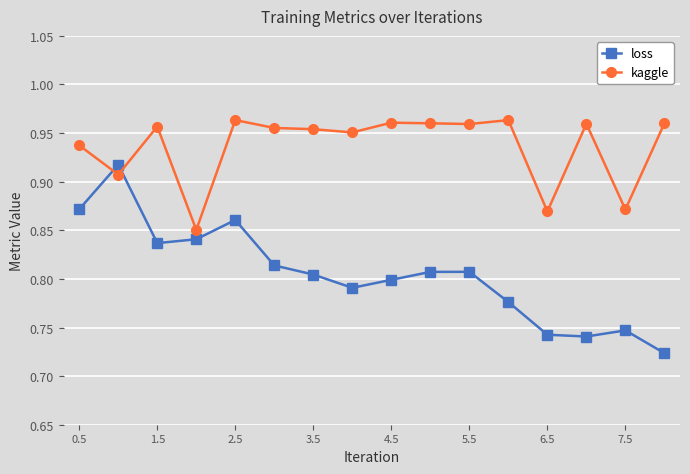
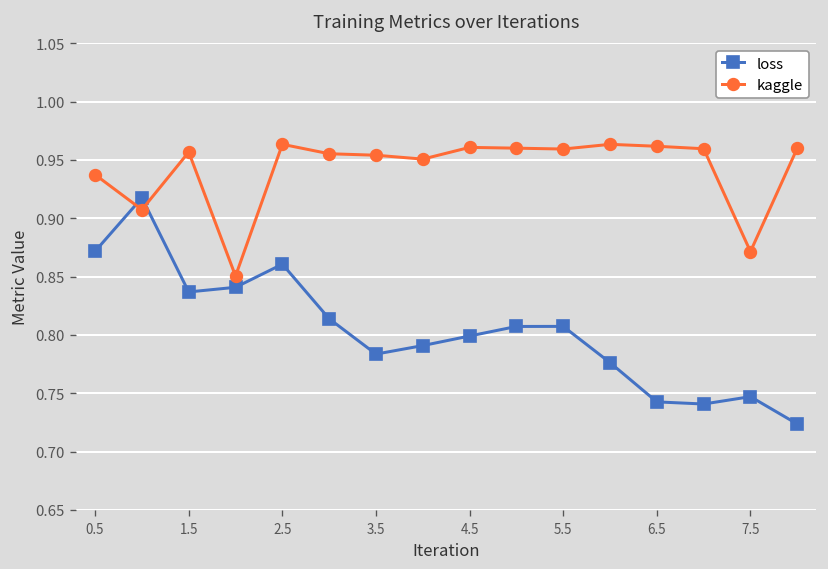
  {
    "loss": {
      "0.5": 0.87,
      "1.5": 0.84,
      "2.5": 0.86,
-     "3.5": 0.80,
+     "3.5": 0.78,
      "4.5": 0.80,
      "5.5": 0.81,
      "6.5": 0.74,
      "7.5": 0.75
    },
    "kaggle": {
      "0.5": 0.94,
      "1.5": 0.96,
      "2.5": 0.96,
      "3.5": 0.95,
      "4.5": 0.96,
      "5.5": 0.96,
-     "6.5": 0.87,
+     "6.5": 0.96,
      "7.5": 0.87
    }
  }
